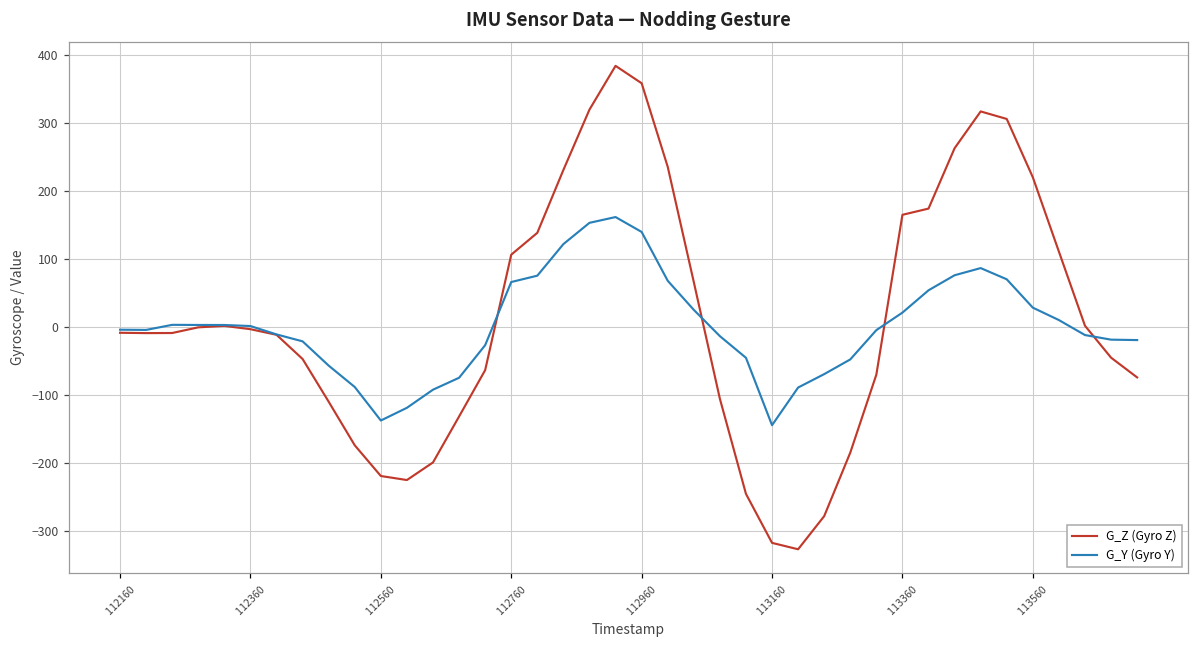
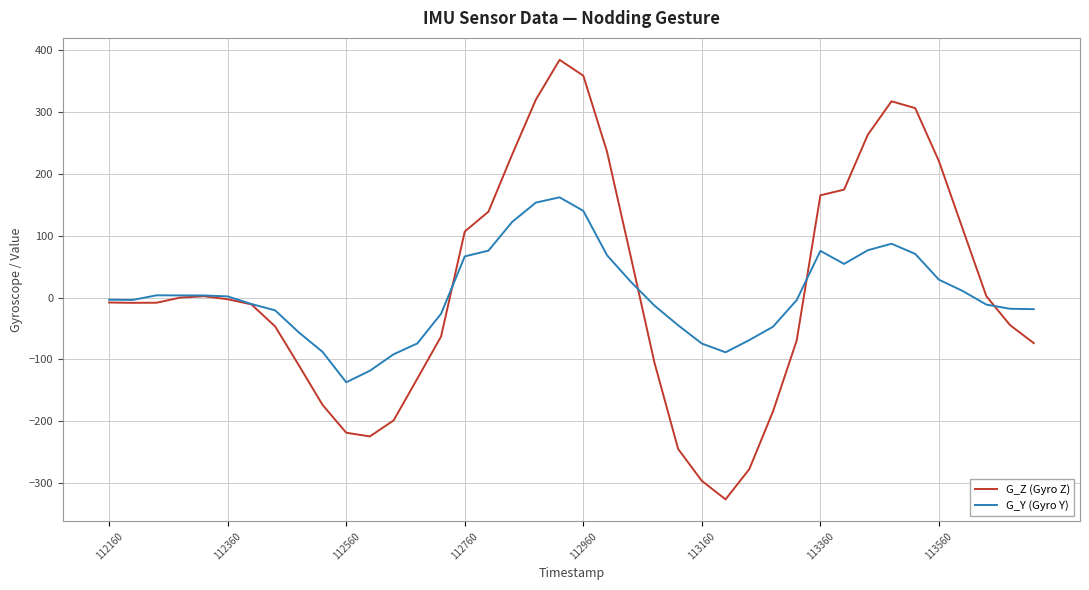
  {
    "G_Z (Gyro Z)": {
      "112160": -10,
      "112360": 0,
      "112560": -220,
      "112760": 110,
      "112960": 360,
-     "113160": -320,
+     "113160": -300,
      "113360": 170,
      "113560": 220
    },
    "G_Y (Gyro Y)": {
      "112160": 0,
      "112360": 0,
      "112560": -140,
      "112760": 70,
      "112960": 140,
-     "113160": -140,
-     "113360": 20,
+     "113160": -70,
+     "113360": 80,
      "113560": 30
    }
  }
